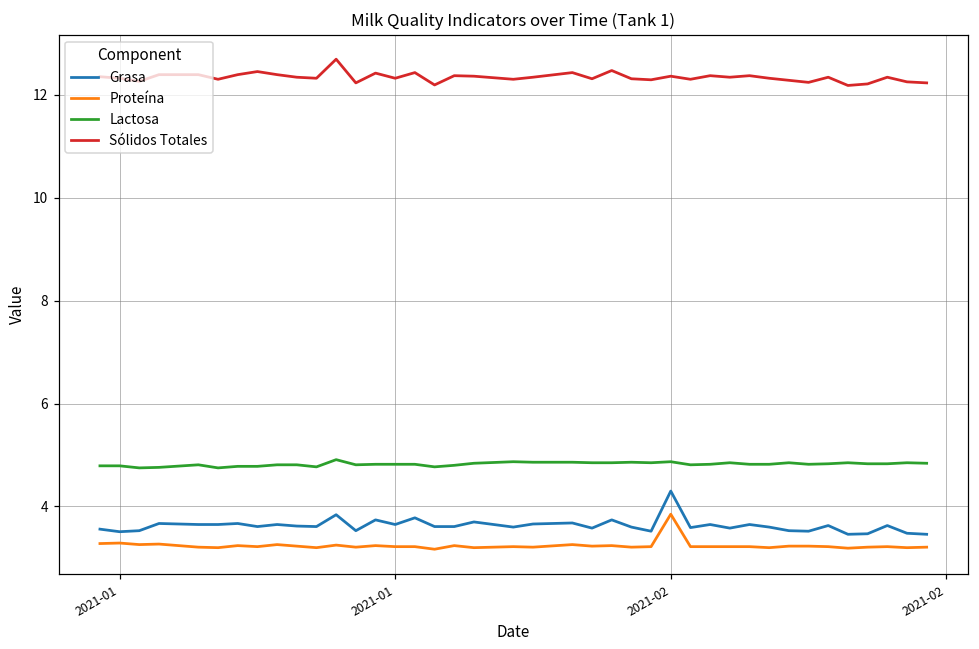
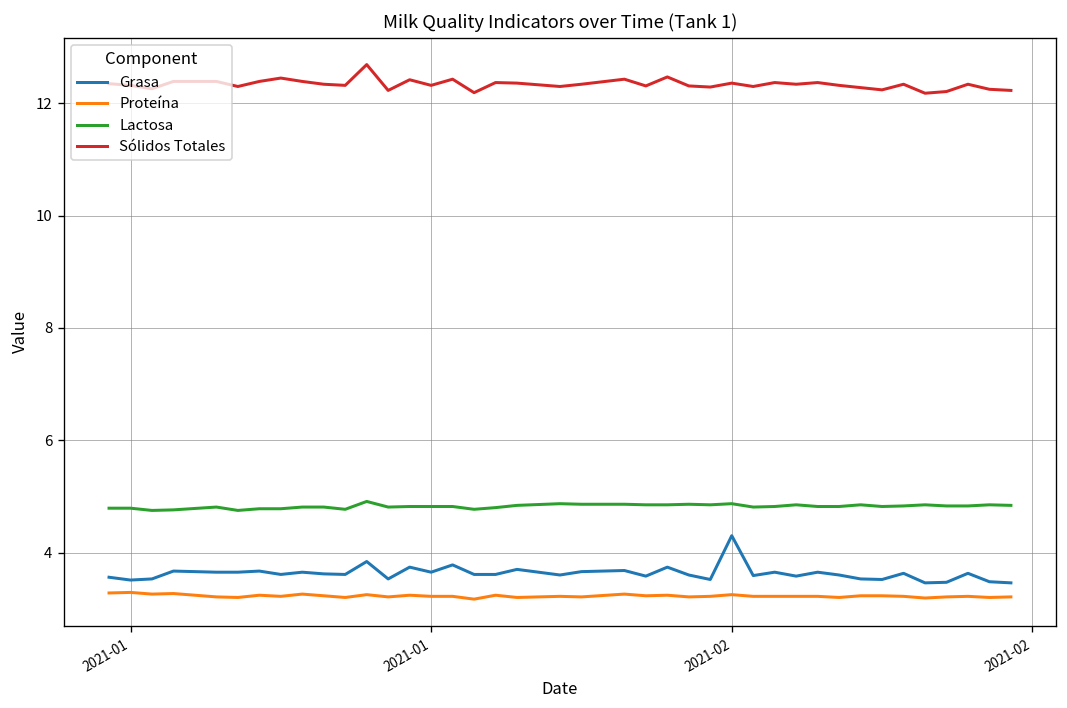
  {
    "Grasa": {
      "2021-02": 4.3
    },
    "Proteína": {
-     "2021-02": 3.9
+     "2021-02": 3.3
    },
    "Lactosa": {
      "2021-02": 4.9
    },
    "Sólidos Totales": {
      "2021-02": 12.4
    }
  }
